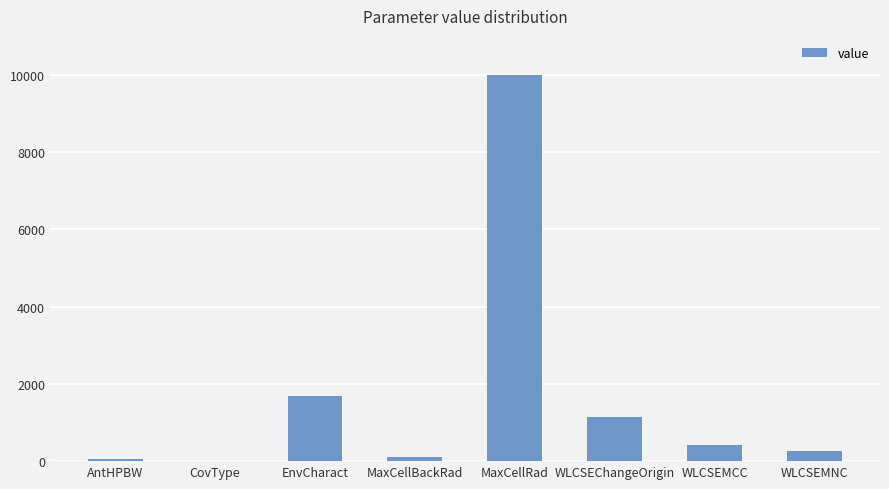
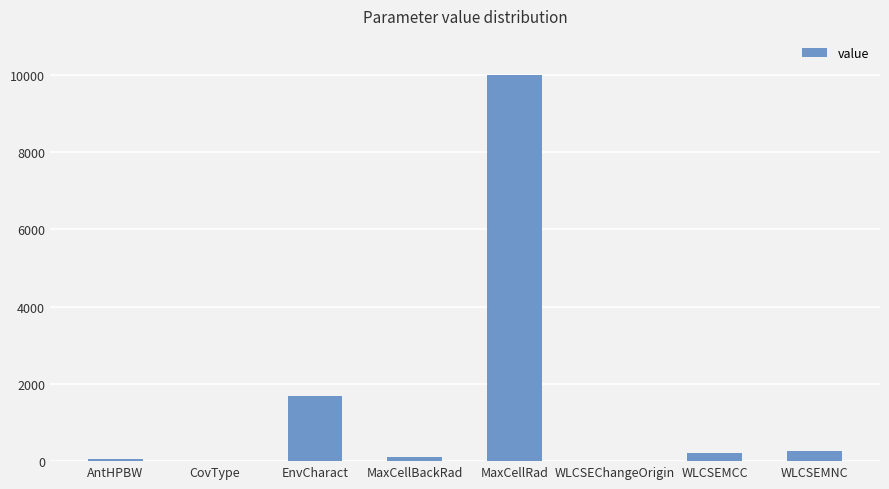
  {
    "EnvCharact": 1700,
    "MaxCellBackRad": 100,
    "MaxCellRad": 10000,
-   "WLCSEChangeOrigin": 1100,
-   "WLCSEMCC": 400,
+   "WLCSEChangeOrigin": 0,
+   "WLCSEMCC": 200,
    "WLCSEMNC": 300
  }
